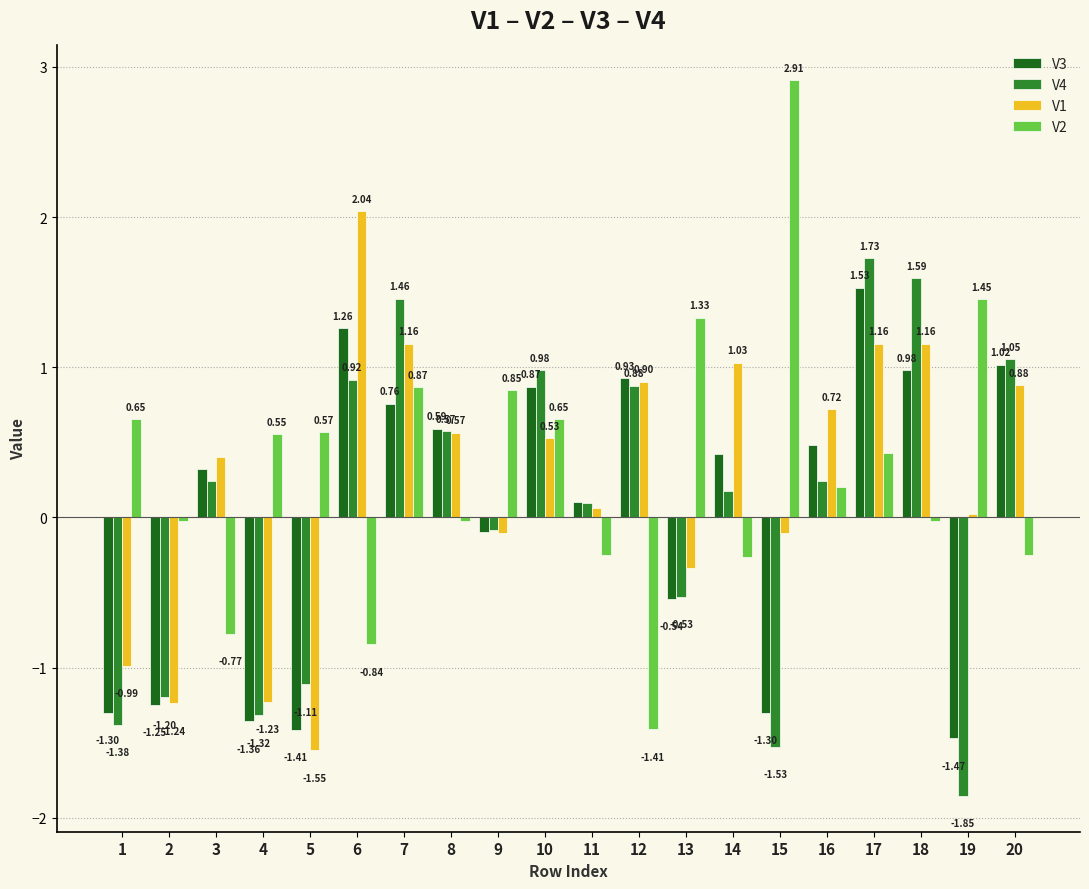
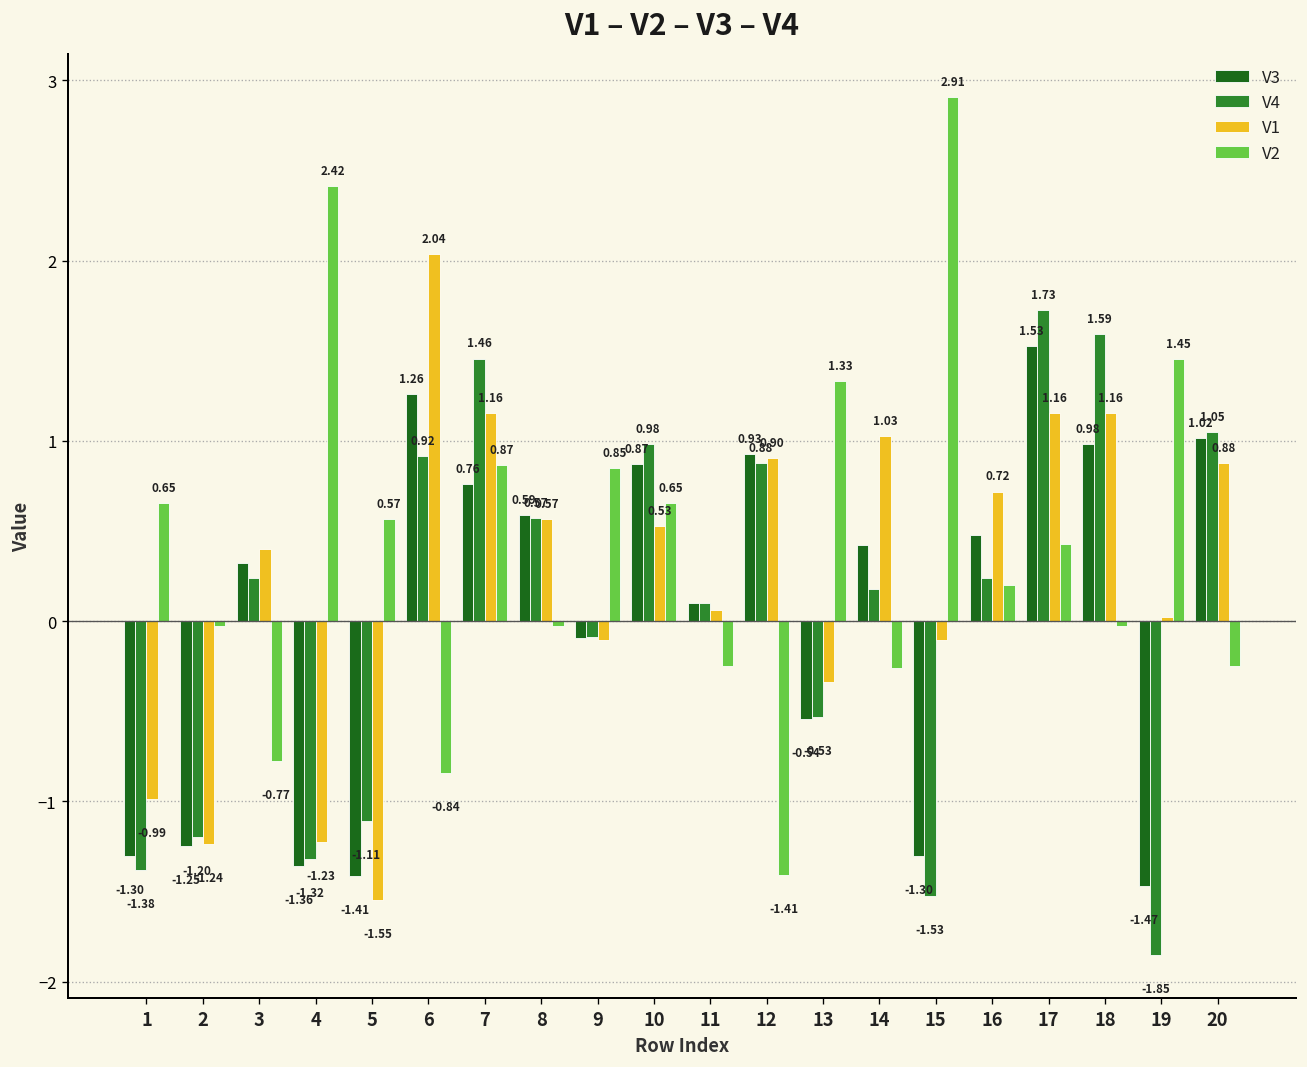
  {
    "V1": {
      "1": -0.99,
      "4": -1.23,
      "5": -1.55,
      "6": 2.04,
      "7": 1.16,
      "10": 0.53,
      "14": 1.03,
      "16": 0.72,
      "17": 1.16,
      "18": 1.16,
      "20": 0.88
    },
    "V2": {
      "1": 0.65,
      "3": -0.77,
-     "4": 0.55,
+     "4": 2.42,
      "5": 0.57,
      "6": -0.84,
      "7": 0.87,
      "9": 0.85,
      "10": 0.65,
      "12": -1.41,
      "13": 1.33,
      "15": 2.91,
      "19": 1.45
    }
  }
